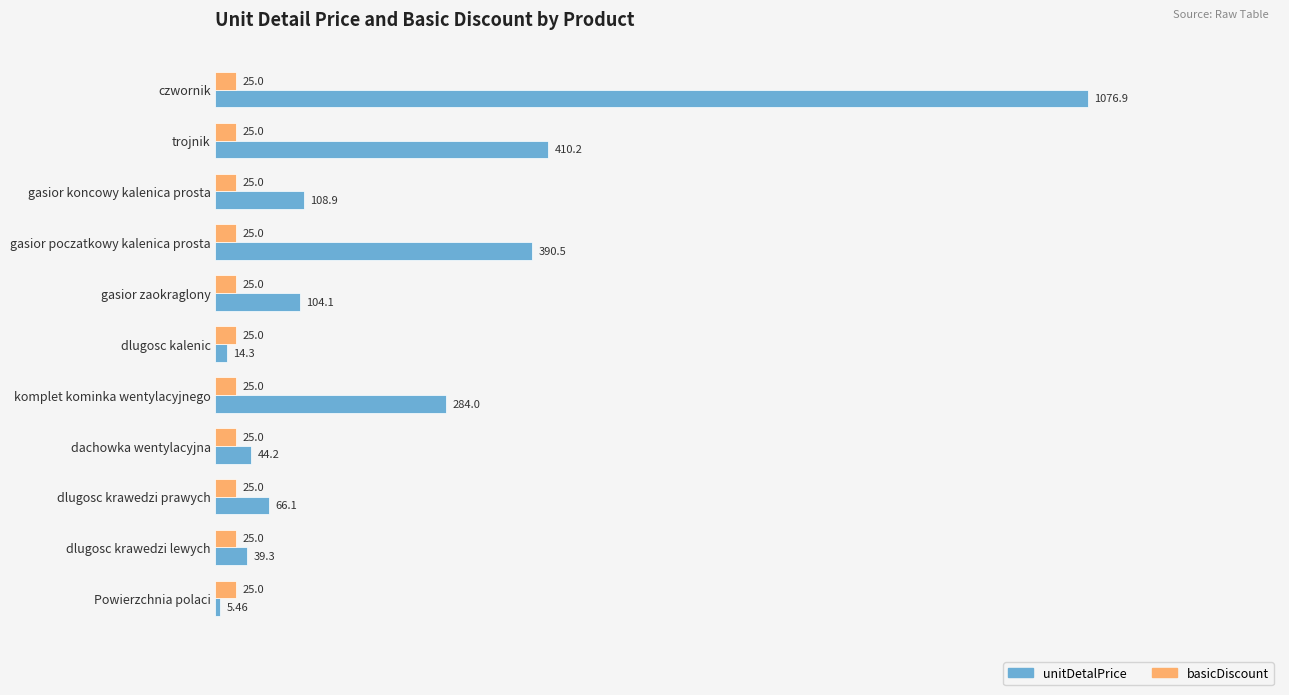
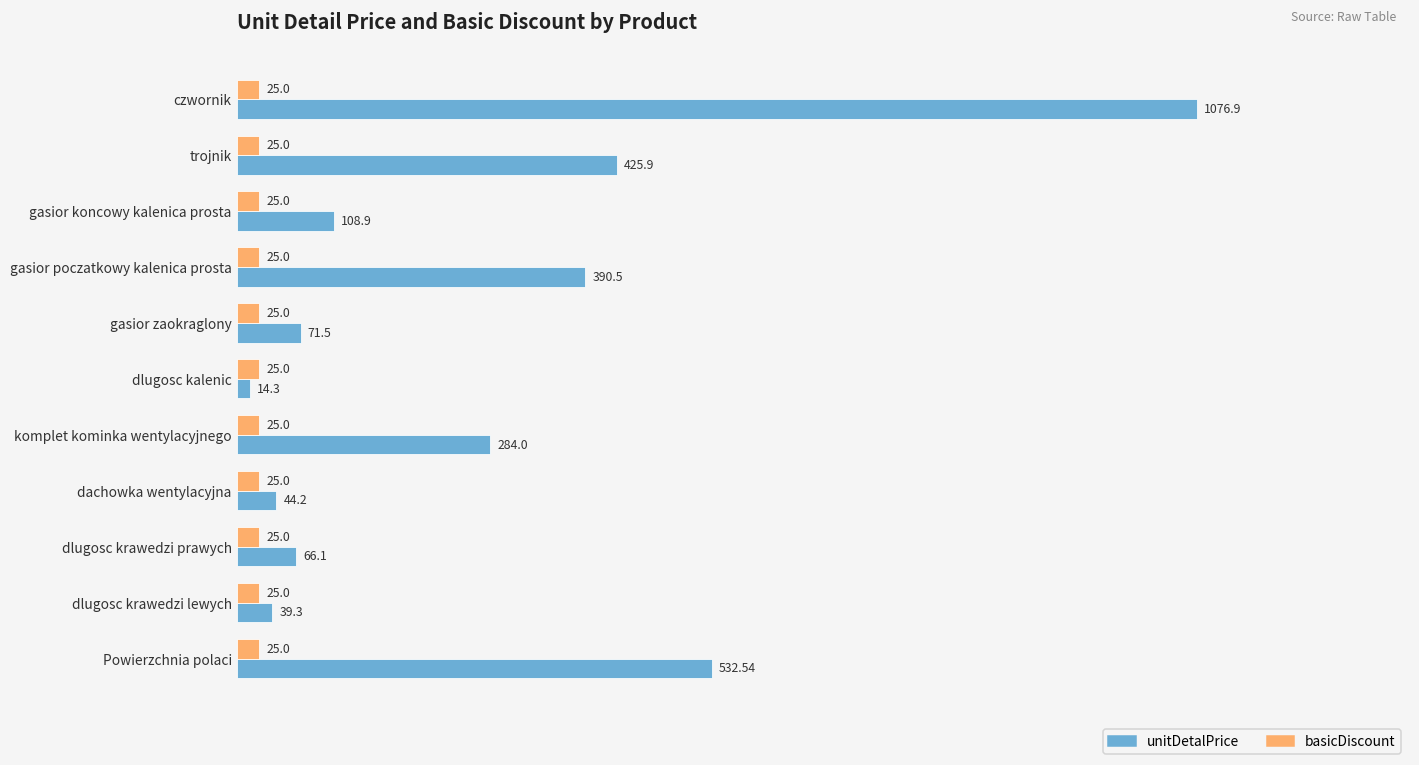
  {
    "unitDetalPrice": {
      "czwornik": 1076.9,
-     "trojnik": 410.2,
+     "trojnik": 425.9,
      "gasior koncowy kalenica prosta": 108.9,
      "gasior poczatkowy kalenica prosta": 390.5,
-     "gasior zaokraglony": 104.1,
+     "gasior zaokraglony": 71.5,
      "dlugosc kalenic": 14.3,
      "komplet kominka wentylacyjnego": 284.0,
      "dachowka wentylacyjna": 44.2,
      "dlugosc krawedzi prawych": 66.1,
      "dlugosc krawedzi lewych": 39.3,
-     "Powierzchnia polaci": 5.46
+     "Powierzchnia polaci": 532.54
    },
    "basicDiscount": {
      "czwornik": 25.0,
      "trojnik": 25.0,
      "gasior koncowy kalenica prosta": 25.0,
      "gasior poczatkowy kalenica prosta": 25.0,
      "gasior zaokraglony": 25.0,
      "dlugosc kalenic": 25.0,
      "komplet kominka wentylacyjnego": 25.0,
      "dachowka wentylacyjna": 25.0,
      "dlugosc krawedzi prawych": 25.0,
      "dlugosc krawedzi lewych": 25.0,
      "Powierzchnia polaci": 25.0
    }
  }
